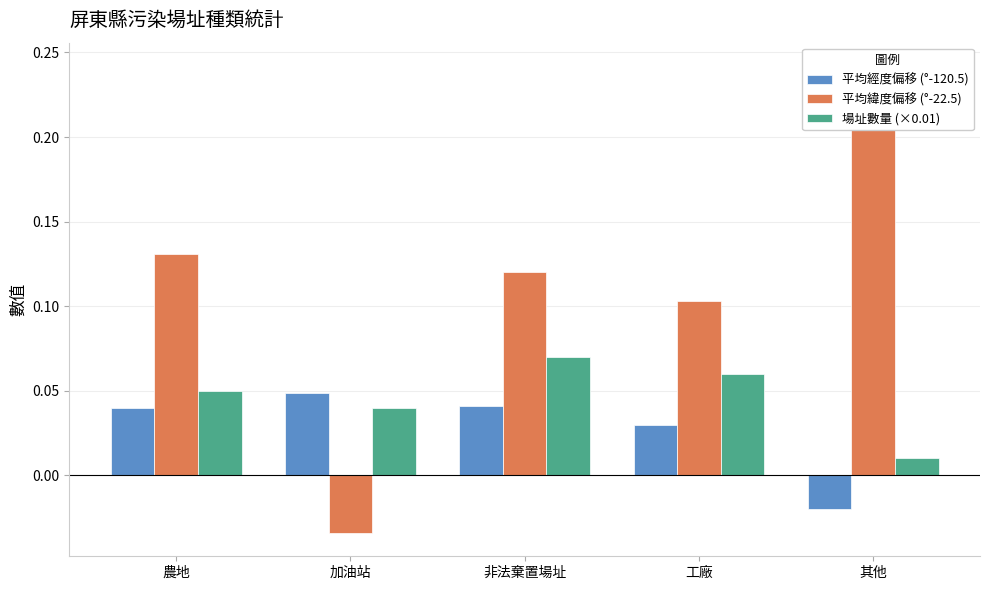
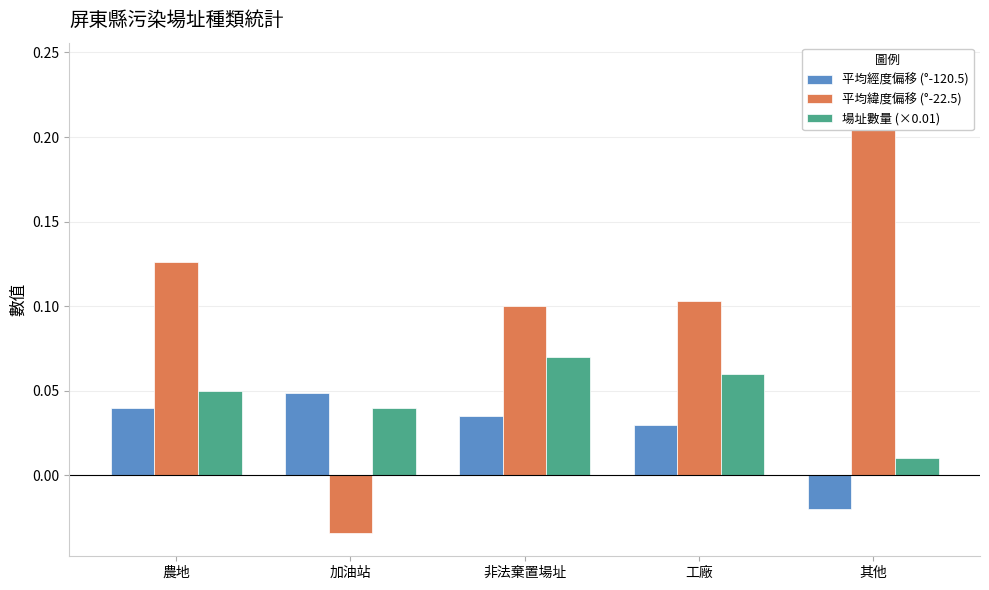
  {
    "平均經度偏移 (°-120.5)": {
      "農地": 0.040,
      "加油站": 0.049,
-     "非法棄置場址": 0.041,
+     "非法棄置場址": 0.035,
      "工廠": 0.030,
      "其他": -0.020
    },
    "平均緯度偏移 (°-22.5)": {
-     "農地": 0.131,
+     "農地": 0.126,
      "加油站": -0.034,
-     "非法棄置場址": 0.120,
+     "非法棄置場址": 0.100,
      "工廠": 0.103
    },
    "場址數量 (×0.01)": {
      "農地": 0.050,
      "加油站": 0.040,
      "非法棄置場址": 0.070,
      "工廠": 0.060,
      "其他": 0.010
    }
  }
